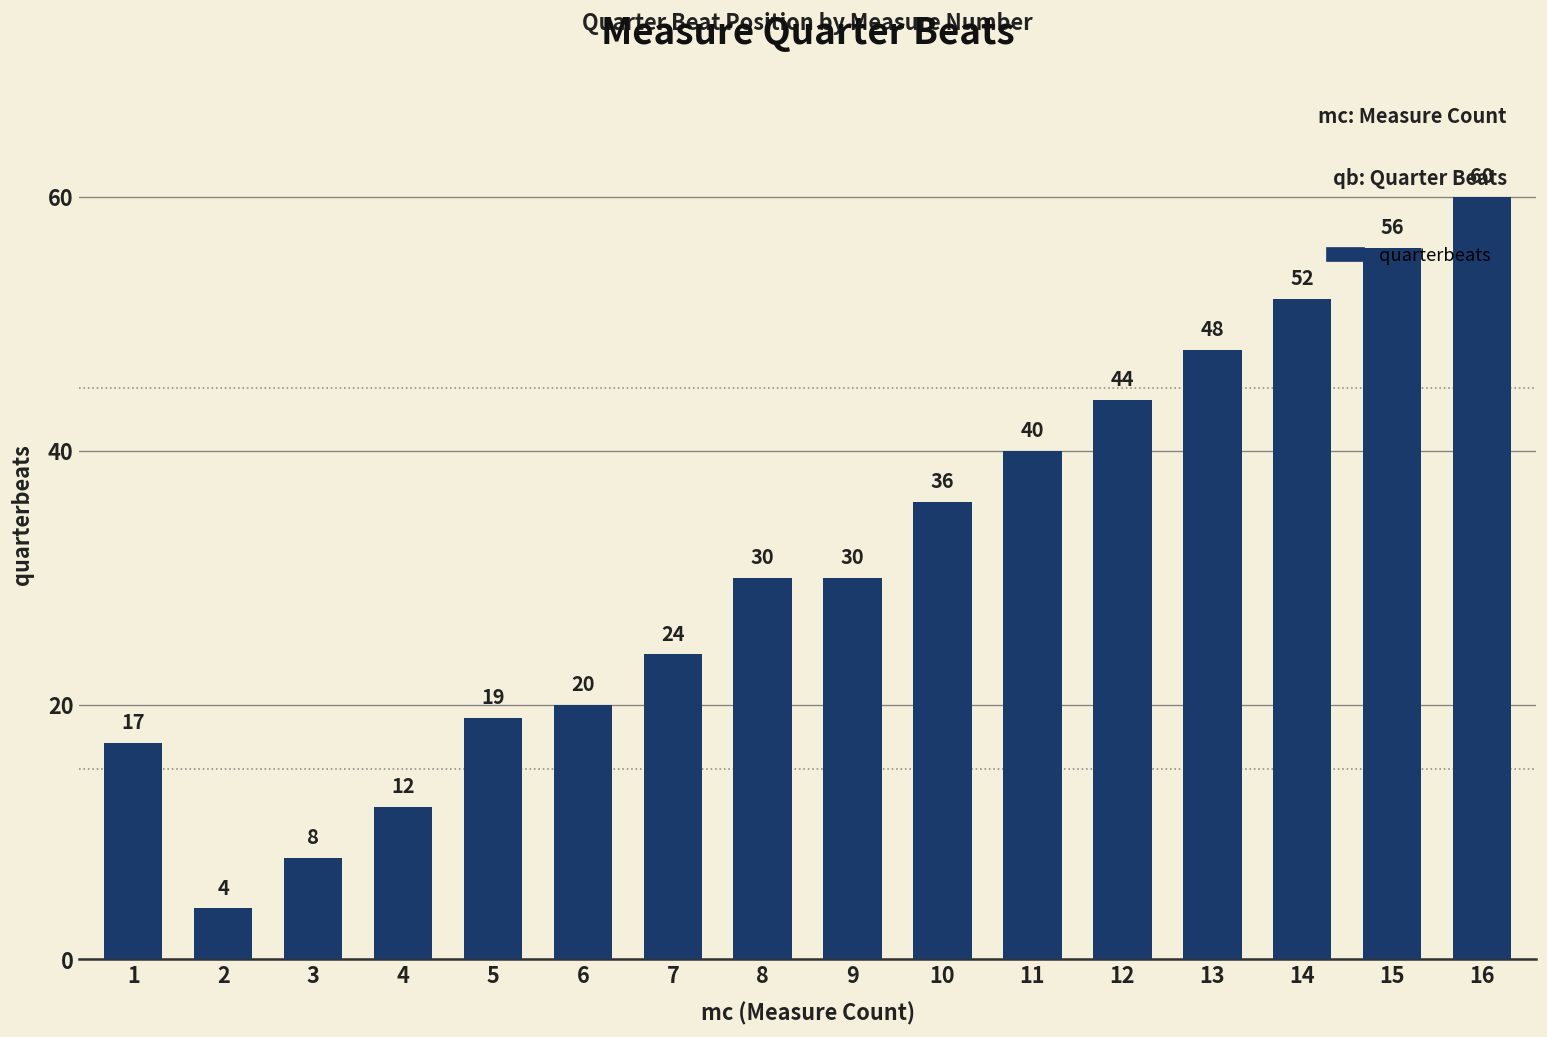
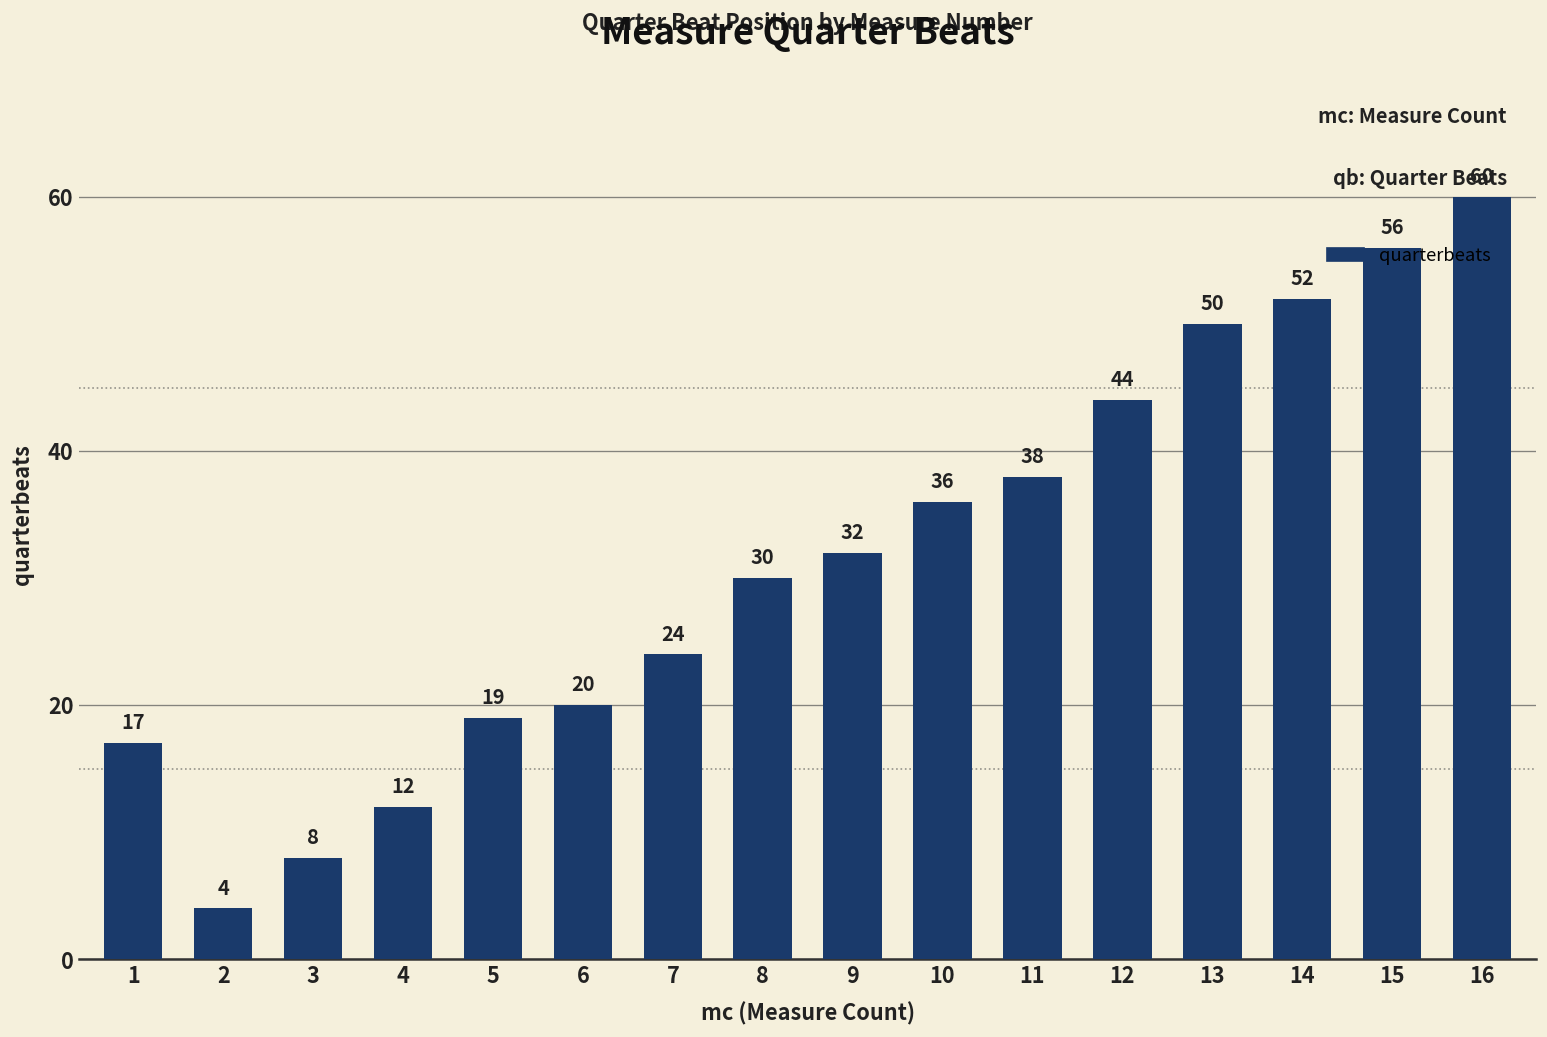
  {
    "1": 17,
    "2": 4,
    "3": 8,
    "4": 12,
    "5": 19,
    "6": 20,
    "7": 24,
    "8": 30,
-   "9": 30,
+   "9": 32,
    "10": 36,
-   "11": 40,
+   "11": 38,
    "12": 44,
-   "13": 48,
+   "13": 50,
    "14": 52,
    "15": 56
  }
